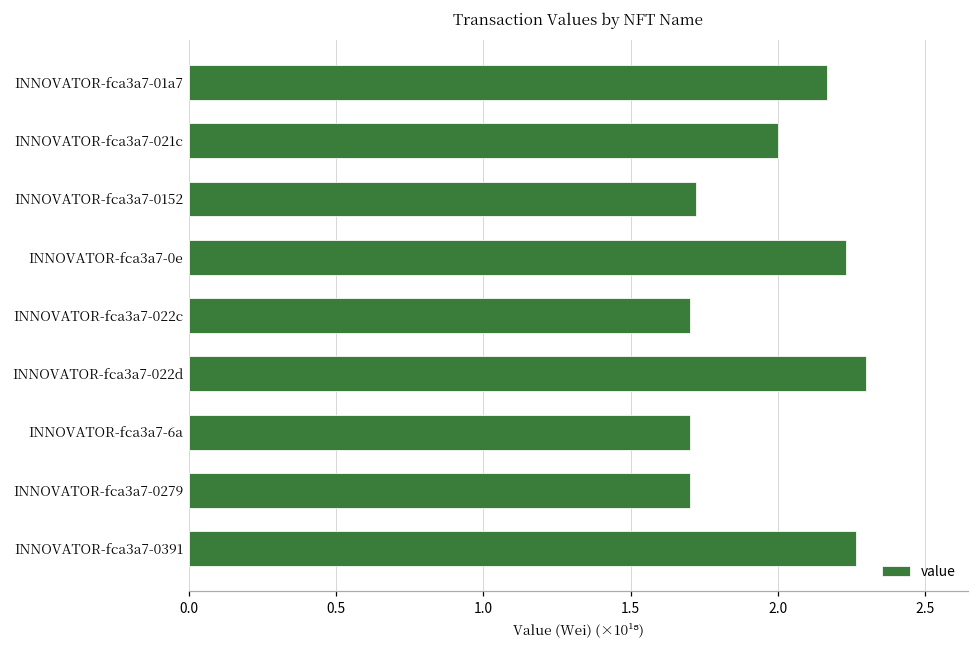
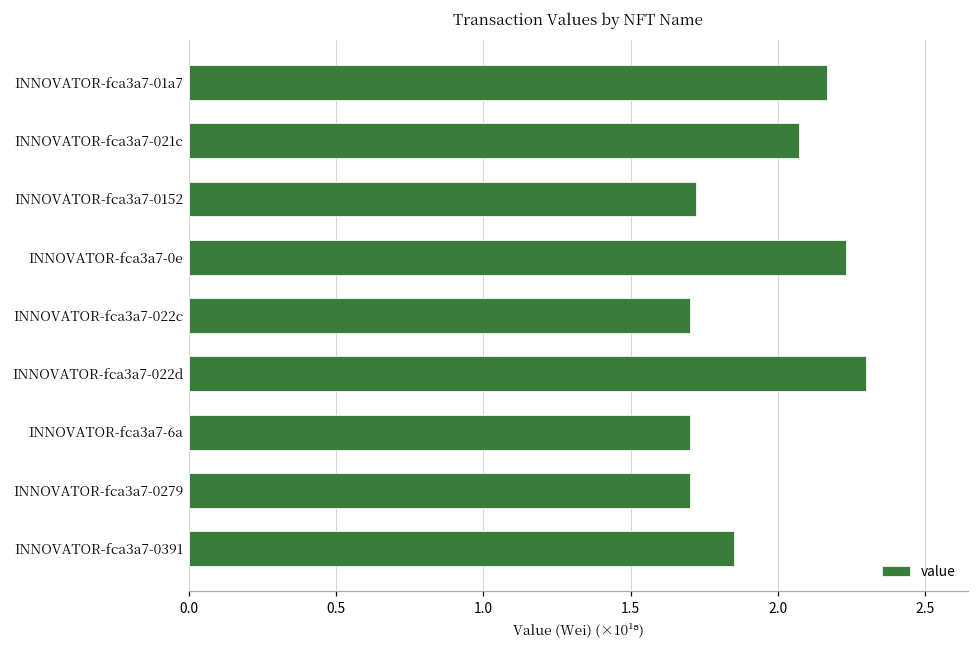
  {
    "INNOVATOR-fca3a7-01a7": 2.17,
-   "INNOVATOR-fca3a7-021c": 2.00,
+   "INNOVATOR-fca3a7-021c": 2.07,
    "INNOVATOR-fca3a7-0152": 1.72,
    "INNOVATOR-fca3a7-0e": 2.23,
    "INNOVATOR-fca3a7-022c": 1.70,
    "INNOVATOR-fca3a7-022d": 2.30,
    "INNOVATOR-fca3a7-6a": 1.70,
    "INNOVATOR-fca3a7-0279": 1.70,
-   "INNOVATOR-fca3a7-0391": 2.26
+   "INNOVATOR-fca3a7-0391": 1.85
  }
